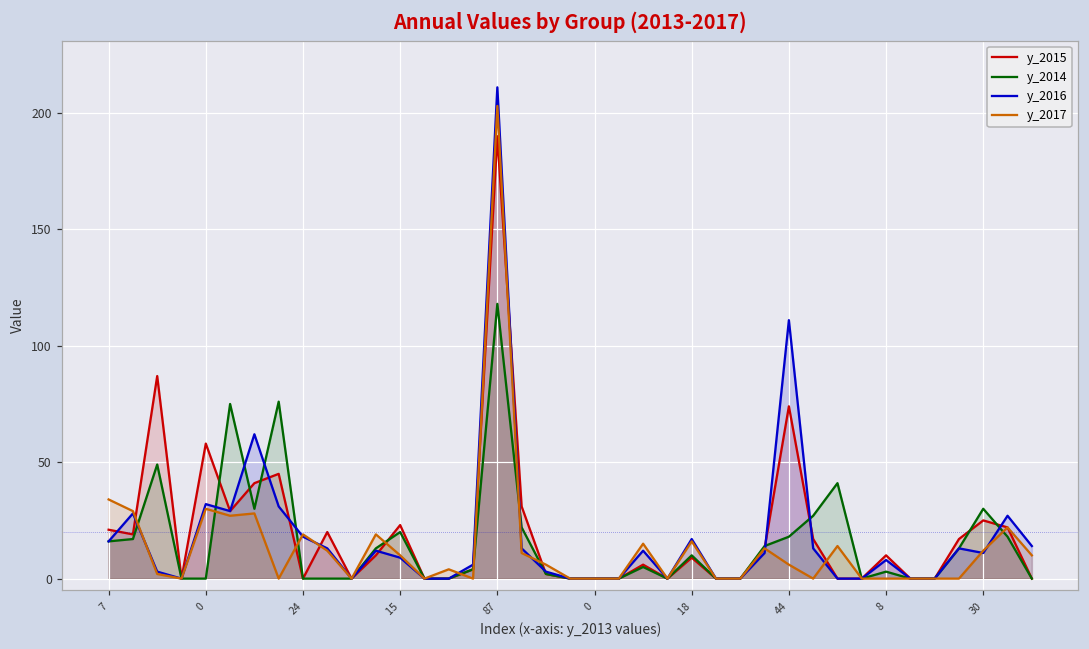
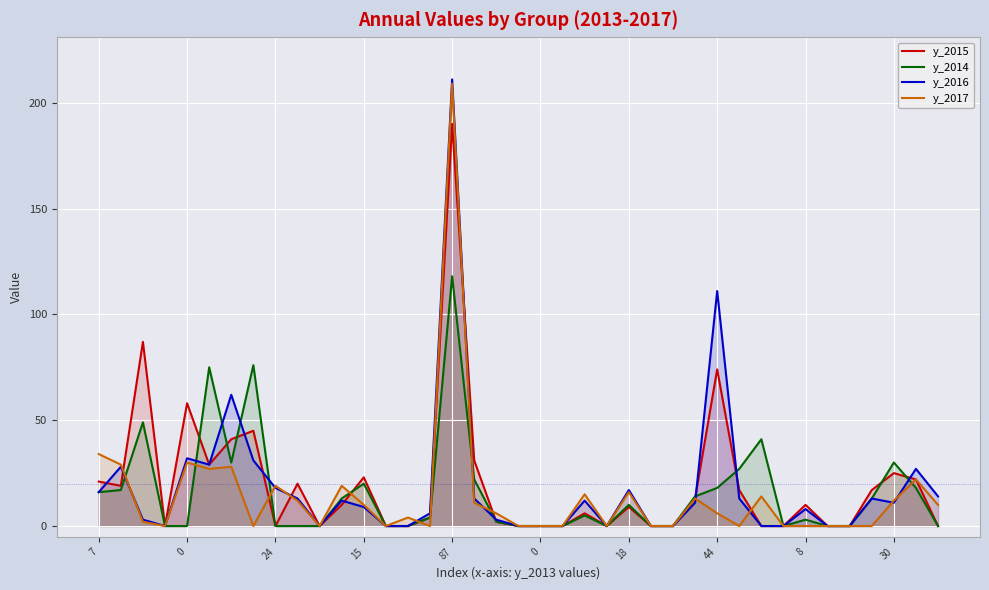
  {
    "y_2015": {
      "87": 190,
      "44": 74,
      "8": 10
    },
    "y_2014": {
      "87": 118,
      "44": 18,
      "8": 3
    },
    "y_2016": {
      "87": 211,
      "44": 111,
      "8": 8
    },
    "y_2017": {
-     "87": 203,
+     "87": 209,
      "44": 6,
      "8": 0
    }
  }
